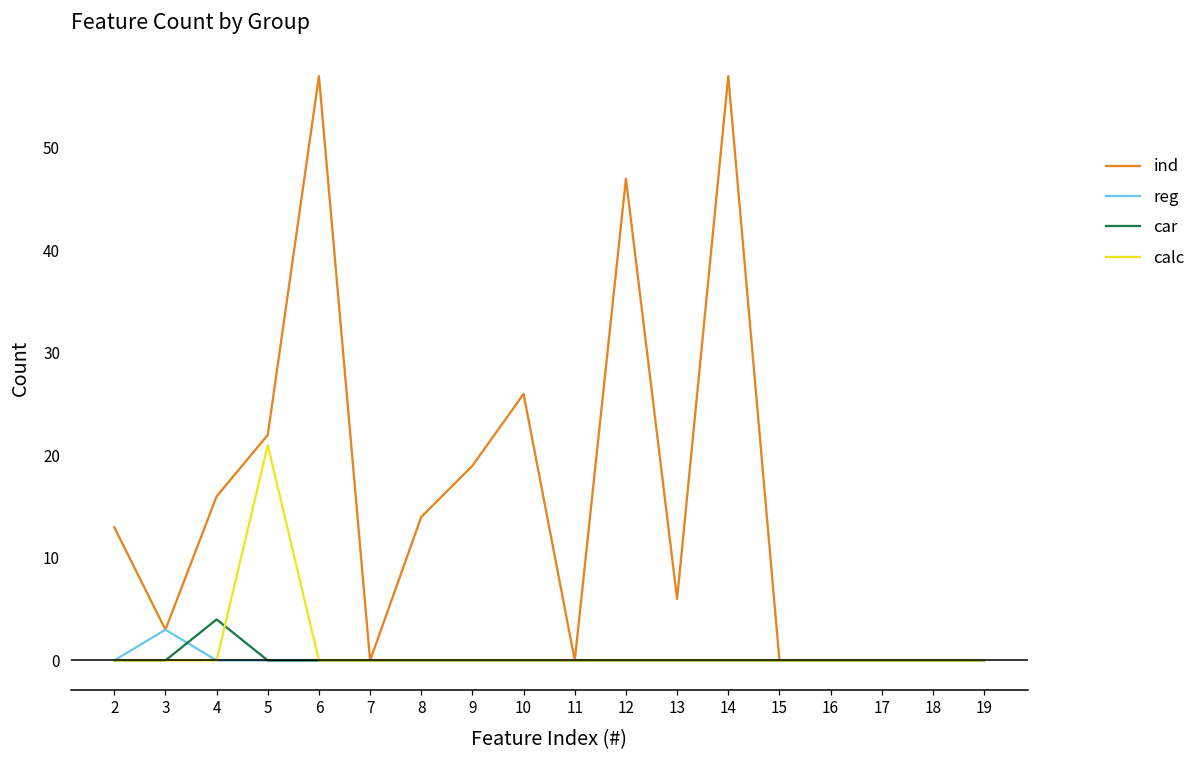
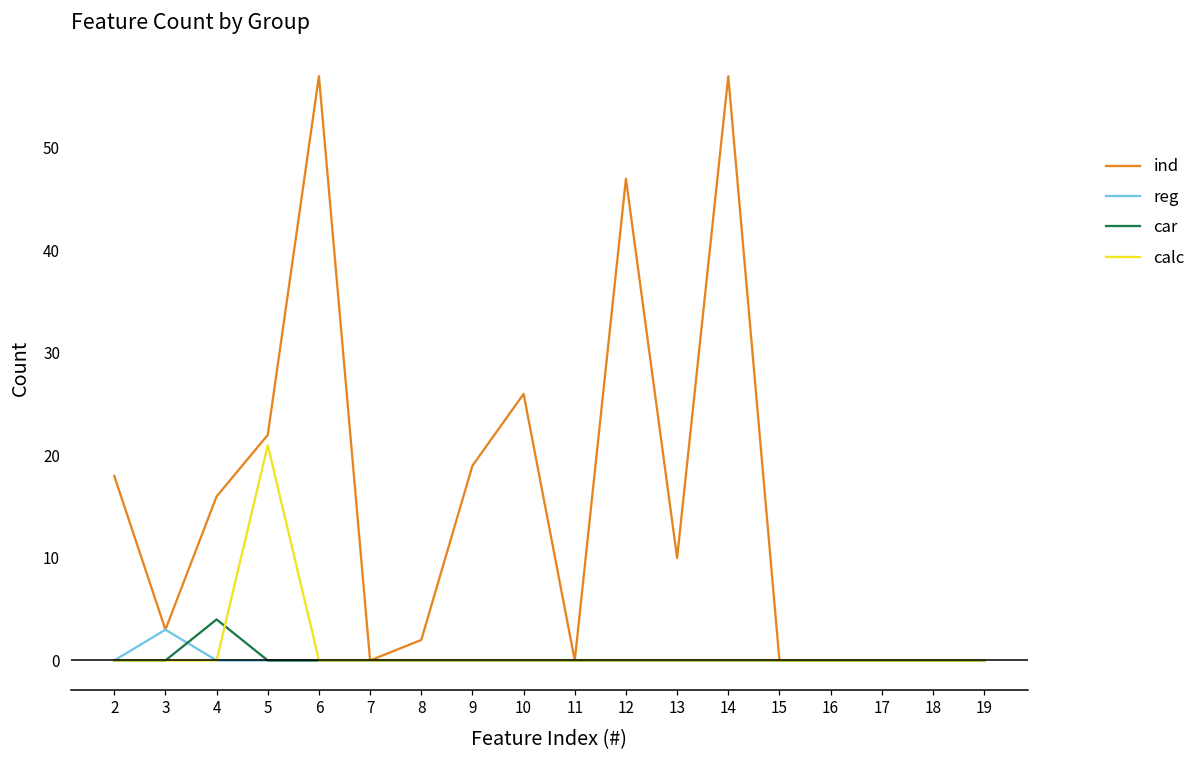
  {
    "ind": {
-     "2": 13,
+     "2": 18,
      "4": 16,
      "5": 22,
      "6": 57,
-     "8": 14,
+     "8": 2,
      "9": 19,
      "10": 26,
      "12": 47,
-     "13": 6,
+     "13": 10,
      "14": 57
    },
    "car": {
      "4": 4
    },
    "calc": {
      "5": 21
    }
  }
